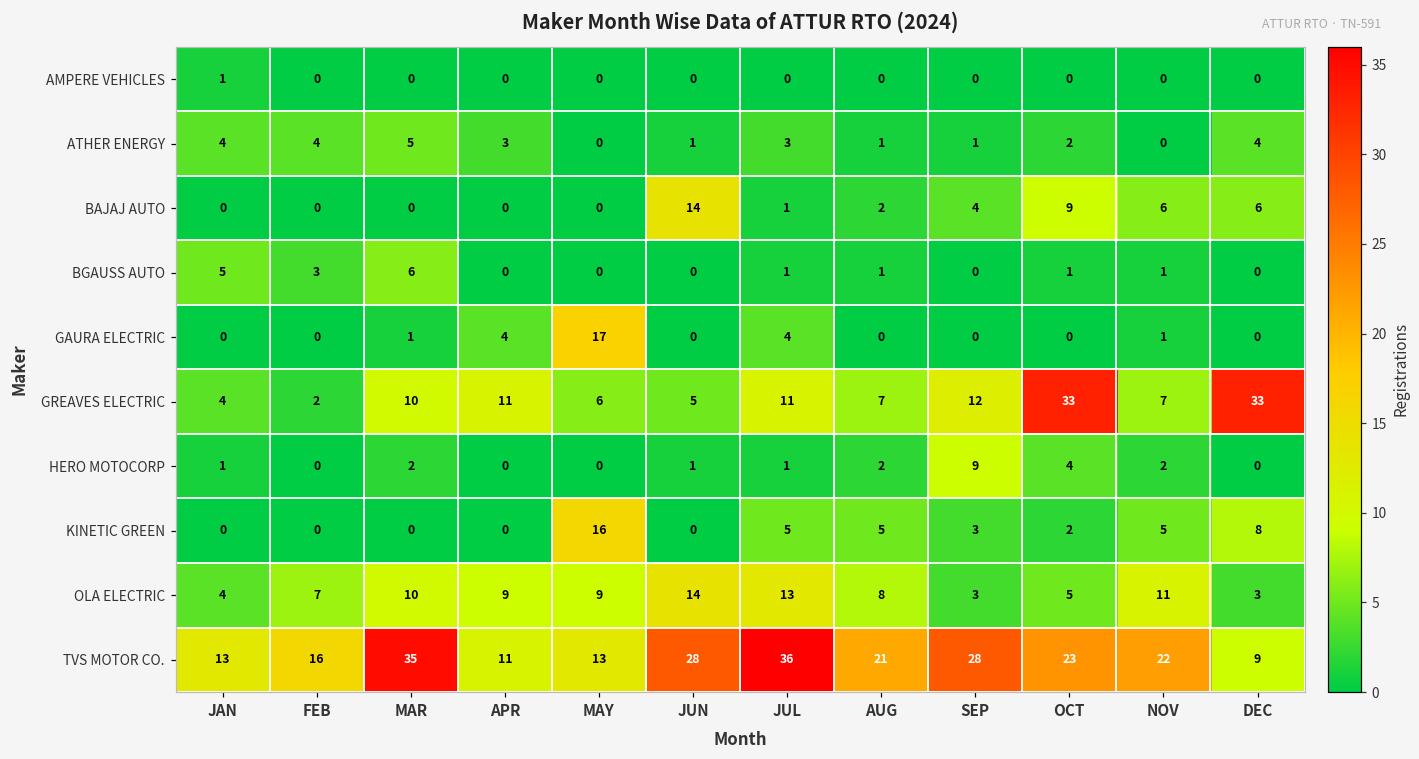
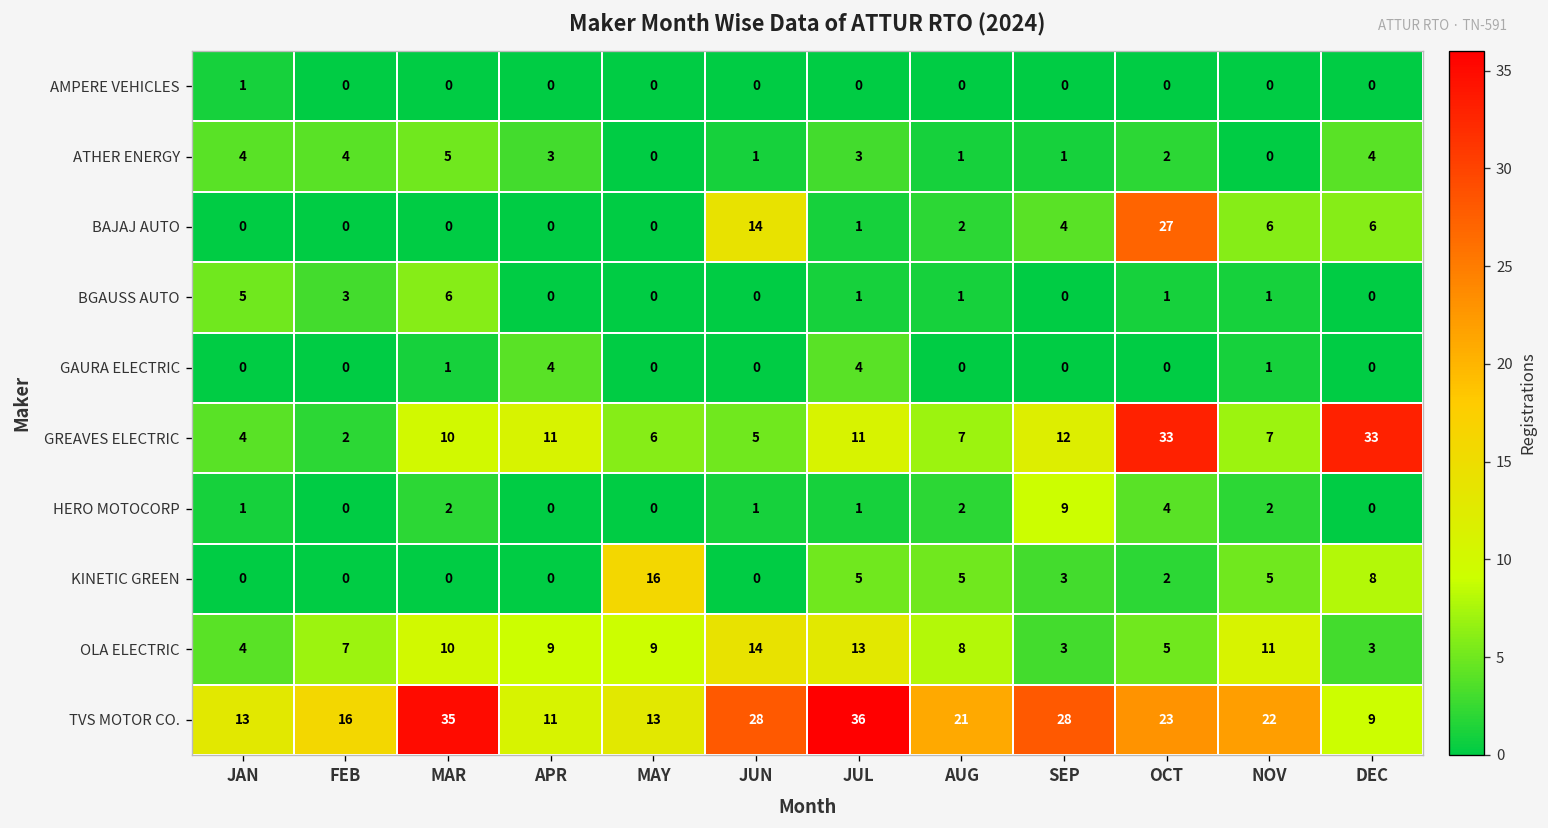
  {
    "AMPERE VEHICLES": {
      "JAN": 1,
      "FEB": 0,
      "MAR": 0,
      "APR": 0,
      "MAY": 0,
      "JUN": 0,
      "JUL": 0,
      "AUG": 0,
      "SEP": 0,
      "OCT": 0,
      "NOV": 0,
      "DEC": 0
    },
    "ATHER ENERGY": {
      "JAN": 4,
      "FEB": 4,
      "MAR": 5,
      "APR": 3,
      "MAY": 0,
      "JUN": 1,
      "JUL": 3,
      "AUG": 1,
      "SEP": 1,
      "OCT": 2,
      "NOV": 0,
      "DEC": 4
    },
    "BAJAJ AUTO": {
      "JAN": 0,
      "FEB": 0,
      "MAR": 0,
      "APR": 0,
      "MAY": 0,
      "JUN": 14,
      "JUL": 1,
      "AUG": 2,
      "SEP": 4,
-     "OCT": 9,
+     "OCT": 27,
      "NOV": 6,
      "DEC": 6
    },
    "BGAUSS AUTO": {
      "JAN": 5,
      "FEB": 3,
      "MAR": 6,
      "APR": 0,
      "MAY": 0,
      "JUN": 0,
      "JUL": 1,
      "AUG": 1,
      "SEP": 0,
      "OCT": 1,
      "NOV": 1,
      "DEC": 0
    },
    "GAURA ELECTRIC": {
      "JAN": 0,
      "FEB": 0,
      "MAR": 1,
      "APR": 4,
-     "MAY": 17,
+     "MAY": 0,
      "JUN": 0,
      "JUL": 4,
      "AUG": 0,
      "SEP": 0,
      "OCT": 0,
      "NOV": 1,
      "DEC": 0
    },
    "GREAVES ELECTRIC": {
      "JAN": 4,
      "FEB": 2,
      "MAR": 10,
      "APR": 11,
      "MAY": 6,
      "JUN": 5,
      "JUL": 11,
      "AUG": 7,
      "SEP": 12,
      "OCT": 33,
      "NOV": 7,
      "DEC": 33
    },
    "HERO MOTOCORP": {
      "JAN": 1,
      "FEB": 0,
      "MAR": 2,
      "APR": 0,
      "MAY": 0,
      "JUN": 1,
      "JUL": 1,
      "AUG": 2,
      "SEP": 9,
      "OCT": 4,
      "NOV": 2,
      "DEC": 0
    },
    "KINETIC GREEN": {
      "JAN": 0,
      "FEB": 0,
      "MAR": 0,
      "APR": 0,
      "MAY": 16,
      "JUN": 0,
      "JUL": 5,
      "AUG": 5,
      "SEP": 3,
      "OCT": 2,
      "NOV": 5,
      "DEC": 8
    },
    "OLA ELECTRIC": {
      "JAN": 4,
      "FEB": 7,
      "MAR": 10,
      "APR": 9,
      "MAY": 9,
      "JUN": 14,
      "JUL": 13,
      "AUG": 8,
      "SEP": 3,
      "OCT": 5,
      "NOV": 11,
      "DEC": 3
    },
    "TVS MOTOR CO.": {
      "JAN": 13,
      "FEB": 16,
      "MAR": 35,
      "APR": 11,
      "MAY": 13,
      "JUN": 28,
      "JUL": 36,
      "AUG": 21,
      "SEP": 28,
      "OCT": 23,
      "NOV": 22,
      "DEC": 9
    }
  }
